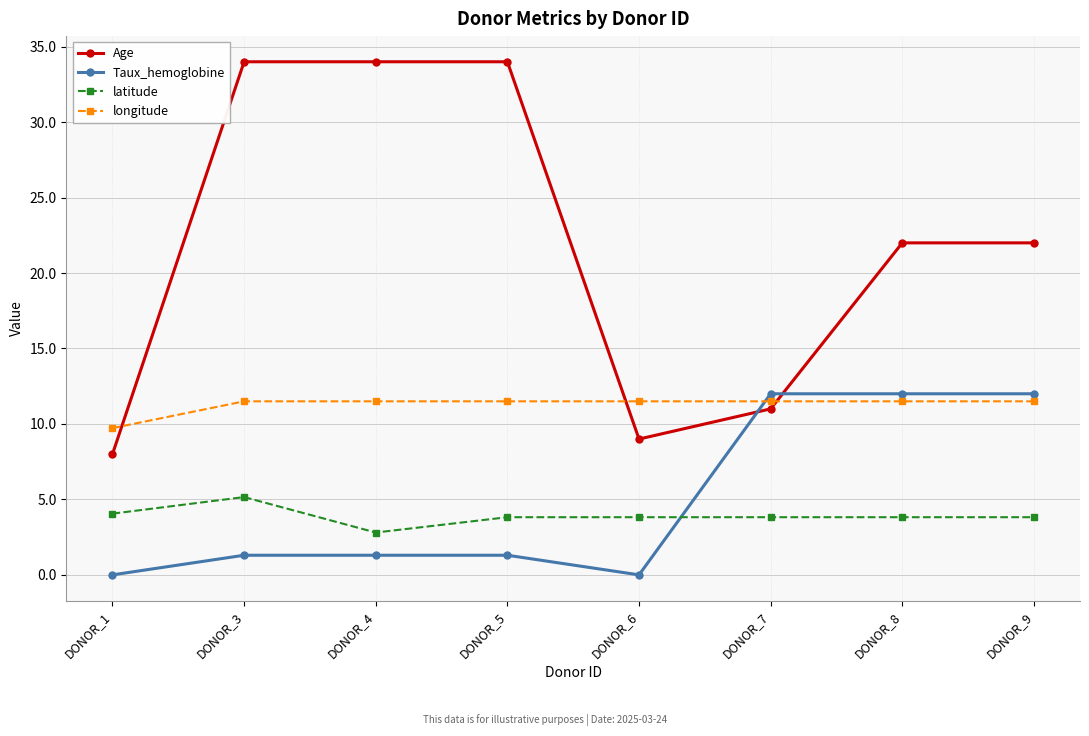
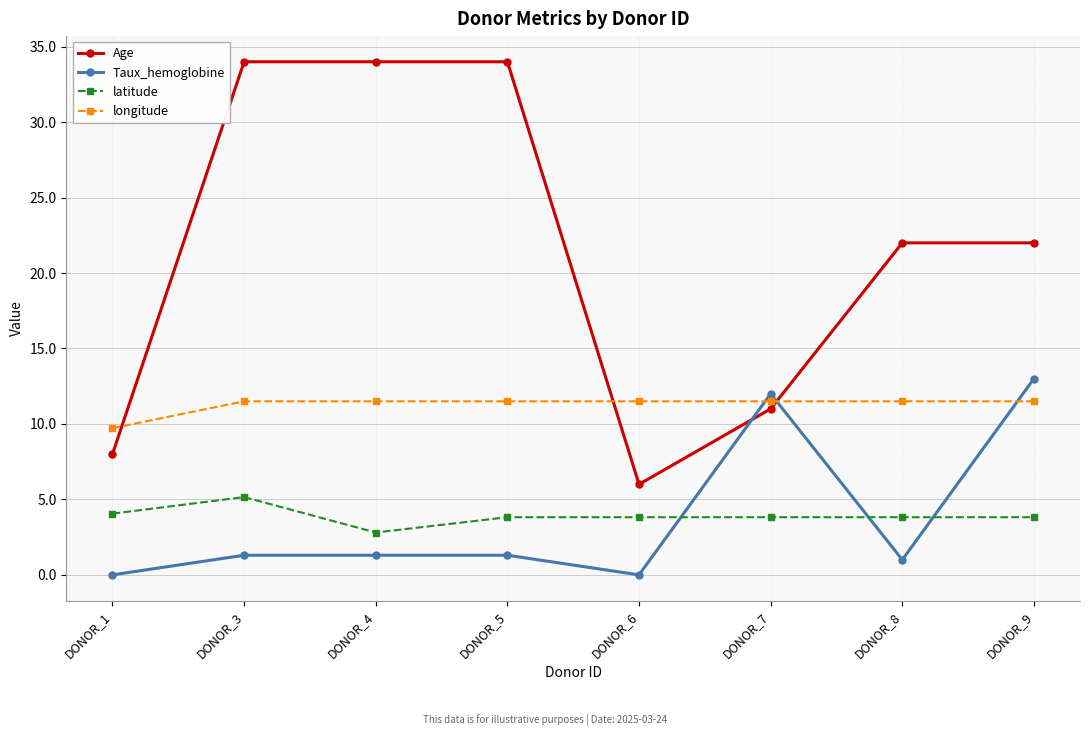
  {
    "Age": {
      "DONOR_1": 8,
      "DONOR_3": 34,
      "DONOR_4": 34,
      "DONOR_5": 34,
-     "DONOR_6": 9,
+     "DONOR_6": 6,
      "DONOR_7": 11,
      "DONOR_8": 22,
      "DONOR_9": 22
    },
    "Taux_hemoglobine": {
      "DONOR_1": 0,
      "DONOR_3": 1.3,
      "DONOR_4": 1.3,
      "DONOR_5": 1.3,
      "DONOR_6": 0,
      "DONOR_7": 12,
-     "DONOR_8": 12,
-     "DONOR_9": 12
+     "DONOR_8": 1,
+     "DONOR_9": 13
    },
    "latitude": {
      "DONOR_1": 4,
      "DONOR_3": 5,
      "DONOR_4": 2.8,
      "DONOR_5": 3.8,
      "DONOR_6": 3.8,
      "DONOR_7": 3.8,
      "DONOR_8": 3.8,
      "DONOR_9": 3.8
    },
    "longitude": {
      "DONOR_1": 9.7,
      "DONOR_3": 11.5,
      "DONOR_4": 11.5,
      "DONOR_5": 11.5,
      "DONOR_6": 11.5,
      "DONOR_7": 11.5,
      "DONOR_8": 11.5,
      "DONOR_9": 11.5
    }
  }
